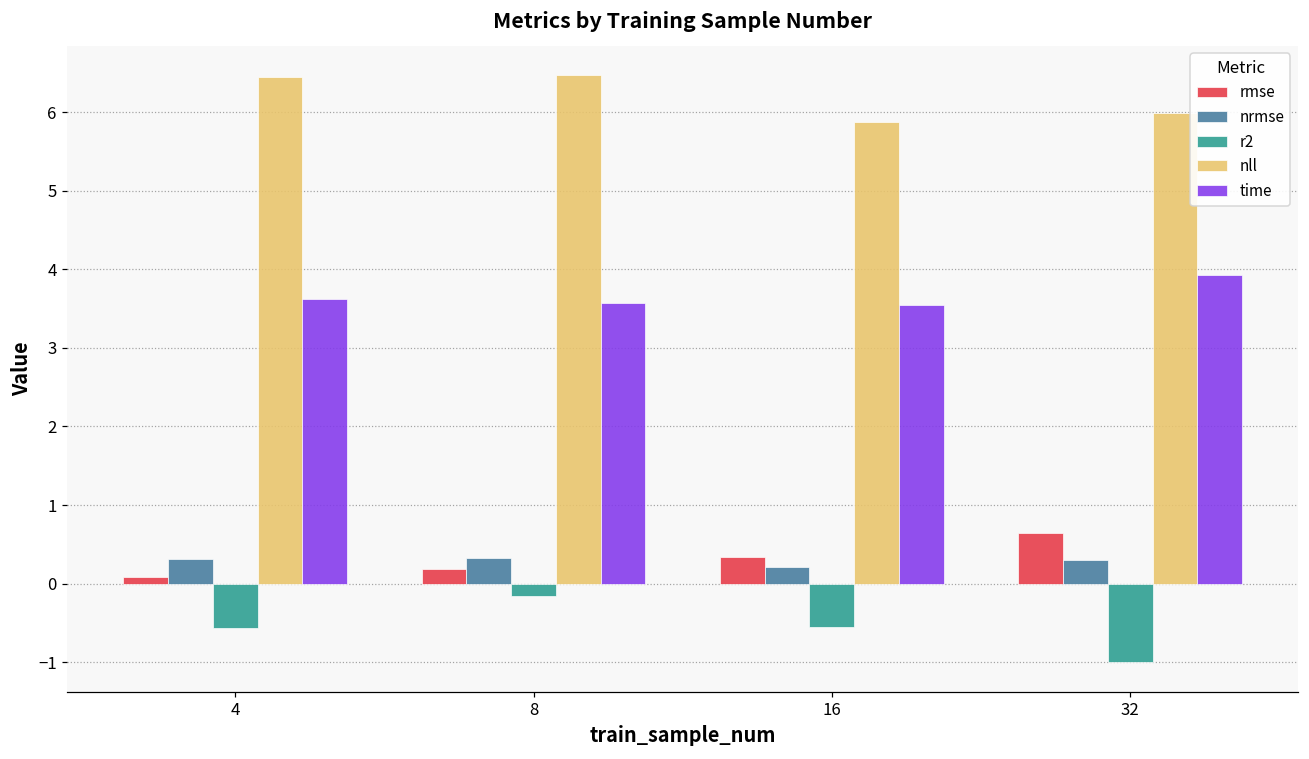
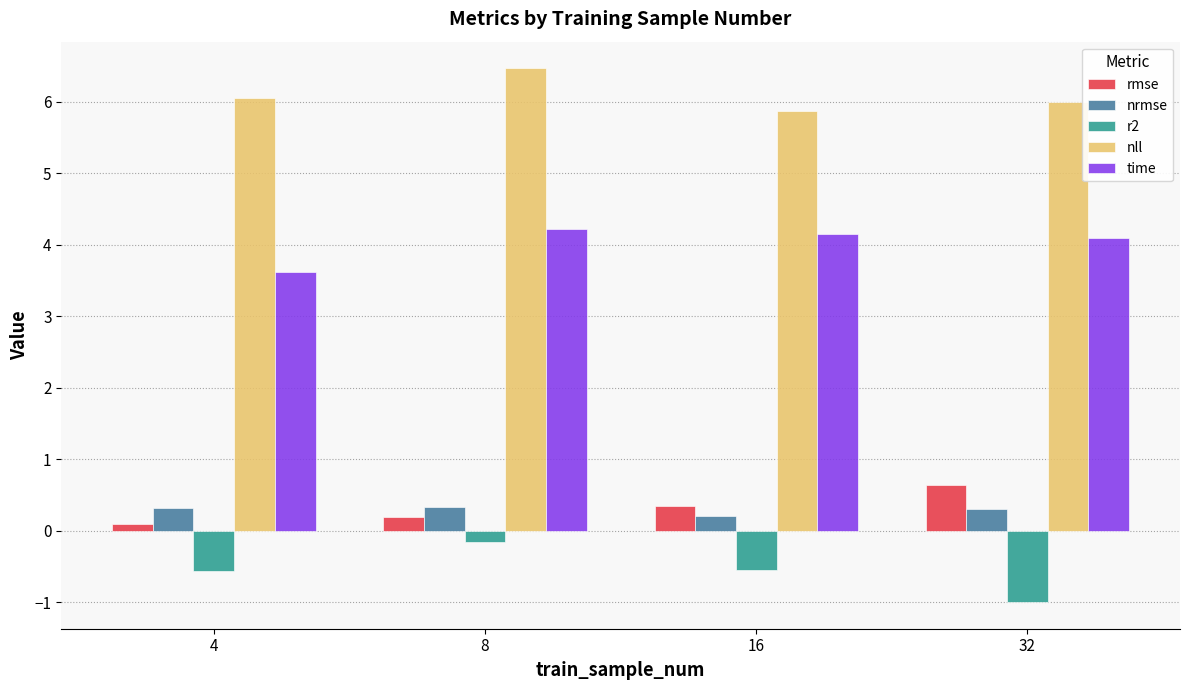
  {
    "rmse": {
      "4": 0.1,
      "8": 0.2,
      "16": 0.3,
      "32": 0.6
    },
    "nll": {
-     "4": 6.4,
+     "4": 6.0,
      "8": 6.5,
      "16": 5.9,
      "32": 6.0
    },
    "time": {
      "4": 3.6,
-     "8": 3.6,
-     "16": 3.6,
-     "32": 3.9
+     "8": 4.2,
+     "16": 4.2,
+     "32": 4.1
    }
  }
